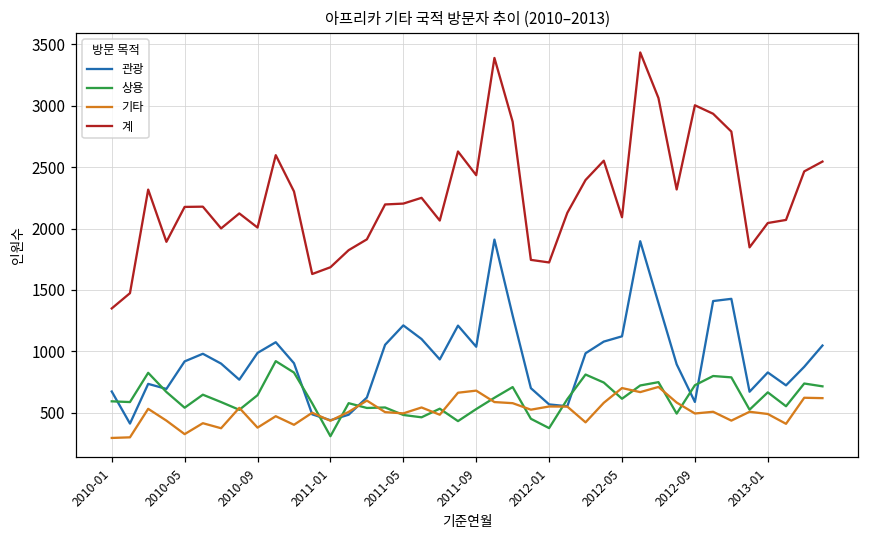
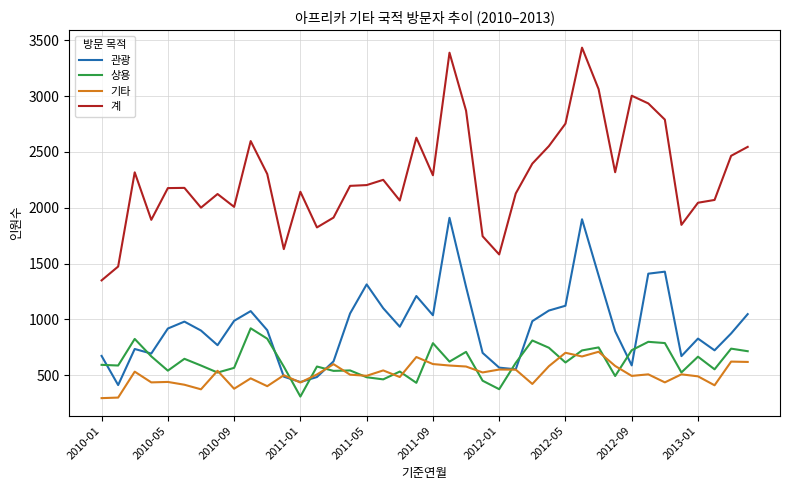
  {
    "관광": {
      "2010-01": 670,
      "2010-05": 920,
      "2010-09": 990,
-     "2011-05": 1210,
+     "2011-05": 1310,
      "2011-09": 1040,
      "2012-05": 1120,
      "2012-09": 590,
      "2013-01": 830
    },
    "상용": {
      "2010-01": 590,
      "2010-05": 540,
-     "2010-09": 640,
+     "2010-09": 570,
      "2011-01": 310,
-     "2011-09": 530,
+     "2011-09": 790,
      "2012-01": 380,
      "2012-05": 620,
      "2012-09": 730,
      "2013-01": 670
    },
    "기타": {
      "2010-01": 300,
-     "2010-05": 330,
+     "2010-05": 440,
      "2010-09": 380,
-     "2011-09": 680,
+     "2011-09": 600,
      "2012-05": 700,
      "2012-09": 500,
      "2013-01": 490
    },
    "계": {
      "2010-01": 1350,
      "2010-05": 2180,
      "2010-09": 2010,
-     "2011-01": 1690,
+     "2011-01": 2140,
      "2011-05": 2200,
-     "2011-09": 2430,
-     "2012-01": 1720,
-     "2012-05": 2090,
+     "2011-09": 2290,
+     "2012-01": 1580,
+     "2012-05": 2750,
      "2012-09": 3000,
      "2013-01": 2050
    }
  }
